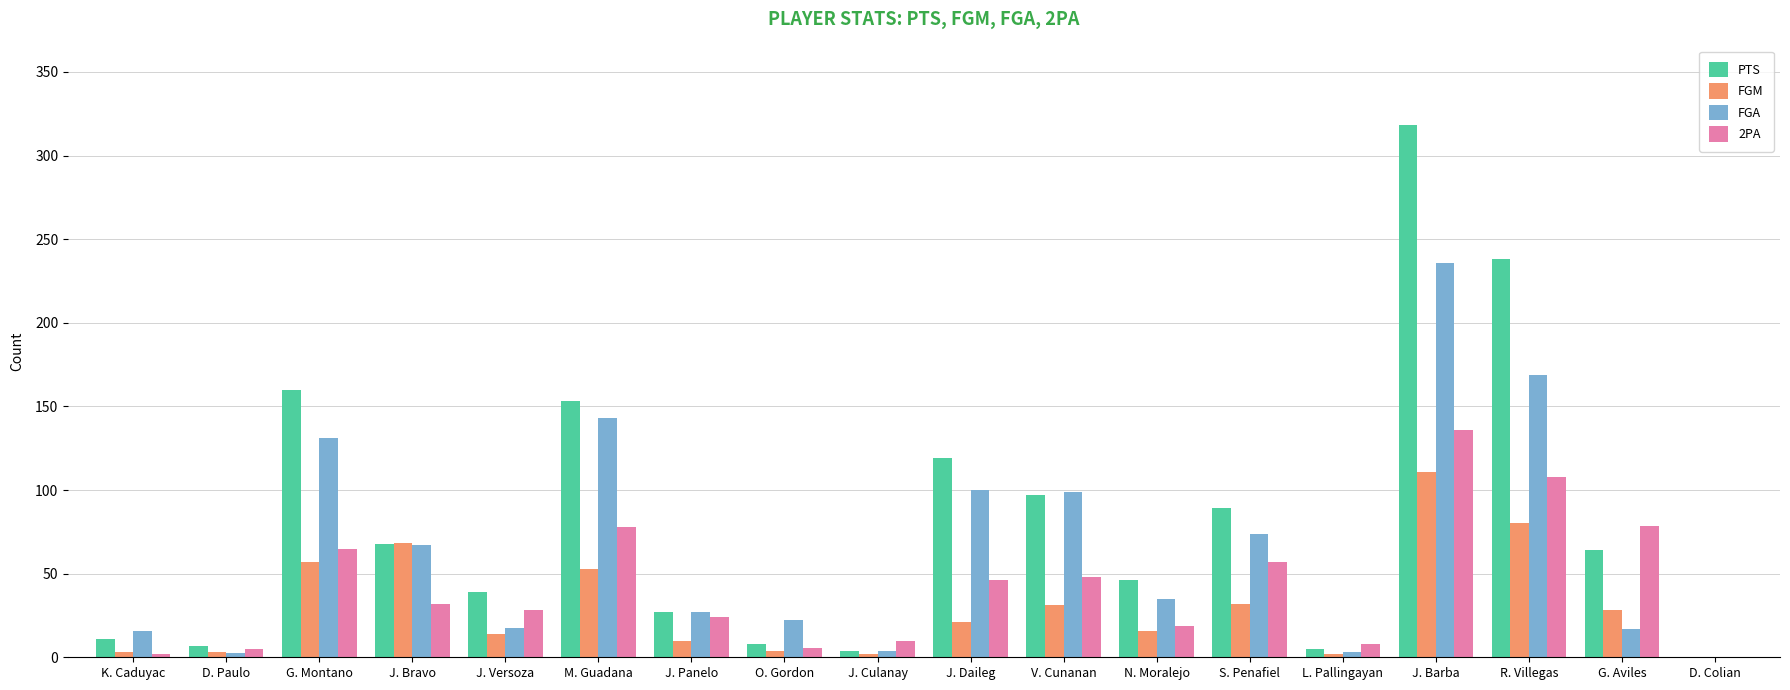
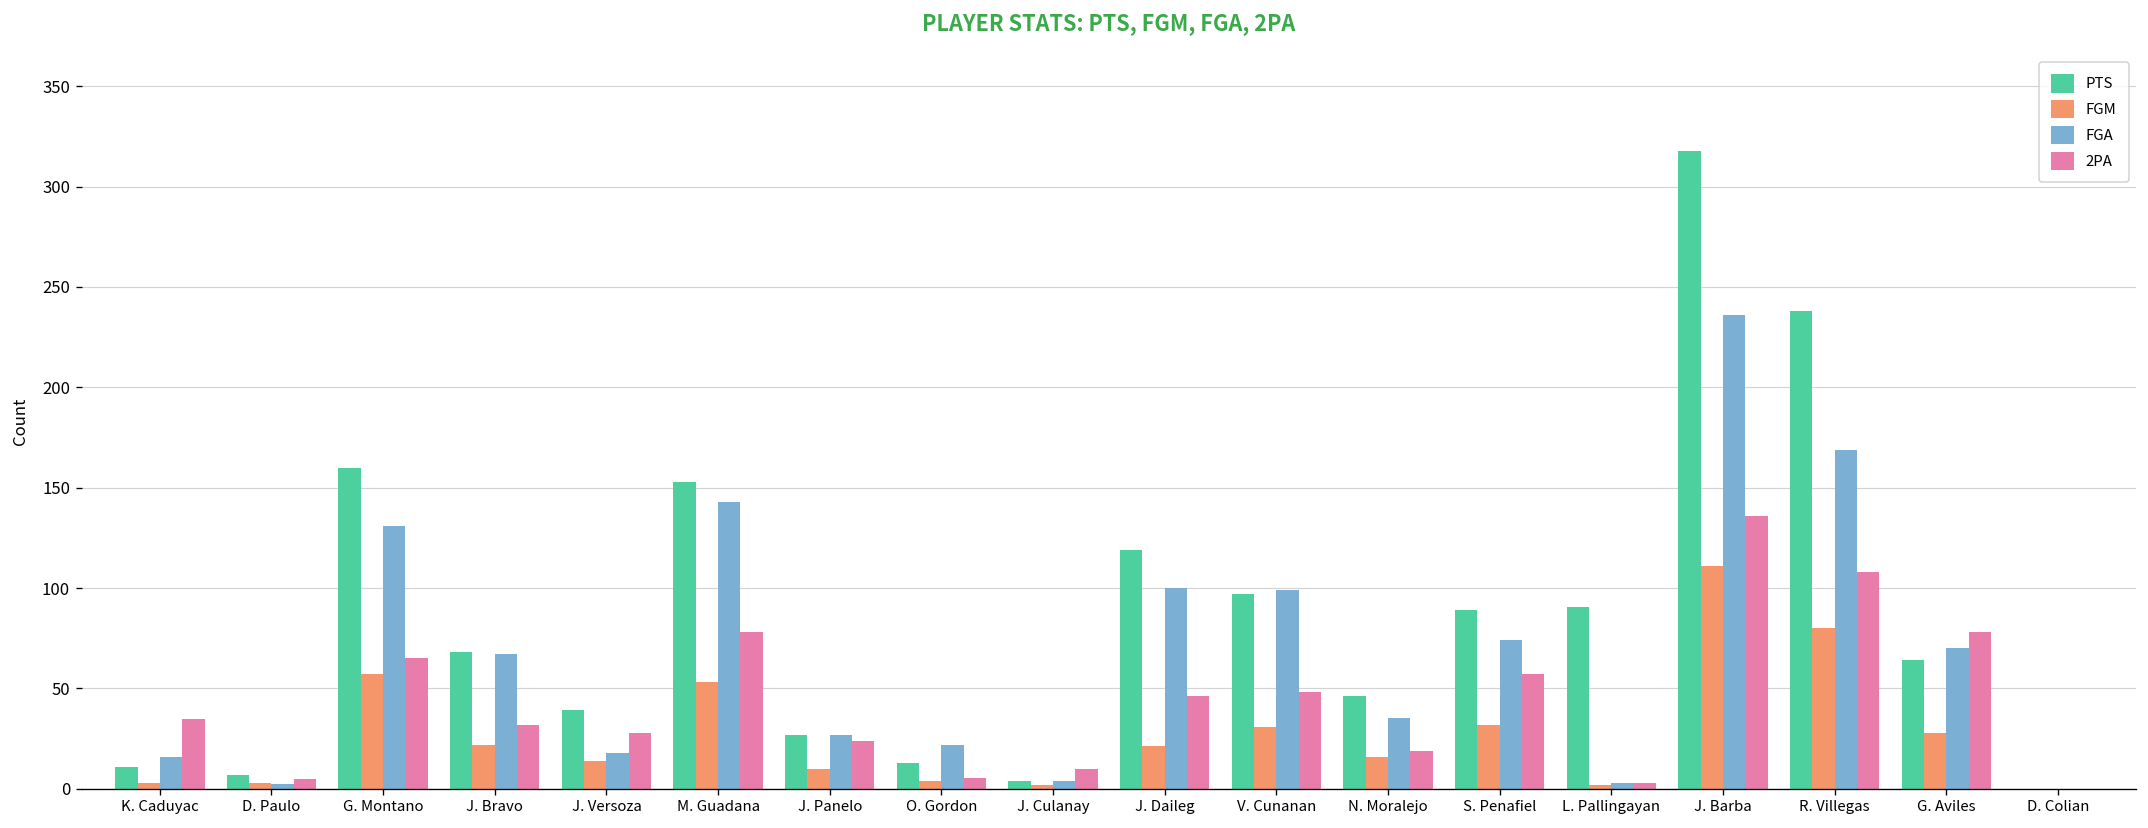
  {
    "PTS": {
      "K. Caduyac": 11,
      "D. Paulo": 7,
      "G. Montano": 160,
      "J. Bravo": 68,
      "J. Versoza": 39,
      "M. Guadana": 153,
      "J. Panelo": 27,
-     "O. Gordon": 8,
+     "O. Gordon": 13,
      "J. Culanay": 4,
      "J. Daileg": 119,
      "V. Cunanan": 97,
      "N. Moralejo": 46,
      "S. Penafiel": 89,
-     "L. Pallingayan": 5,
+     "L. Pallingayan": 90,
      "J. Barba": 318,
      "R. Villegas": 238,
      "G. Aviles": 64,
      "D. Colian": 0
    },
    "FGM": {
      "K. Caduyac": 3,
      "D. Paulo": 3,
      "G. Montano": 57,
-     "J. Bravo": 68,
+     "J. Bravo": 22,
      "J. Versoza": 14,
      "M. Guadana": 53,
      "J. Panelo": 10,
      "O. Gordon": 4,
      "J. Culanay": 2,
      "J. Daileg": 21,
      "V. Cunanan": 31,
      "N. Moralejo": 16,
      "S. Penafiel": 32,
      "L. Pallingayan": 2,
      "J. Barba": 111,
      "R. Villegas": 80,
      "G. Aviles": 28,
      "D. Colian": 0
    },
    "FGA": {
      "K. Caduyac": 16,
      "D. Paulo": 2,
      "G. Montano": 131,
      "J. Bravo": 67,
      "J. Versoza": 18,
      "M. Guadana": 143,
      "J. Panelo": 27,
      "O. Gordon": 22,
      "J. Culanay": 4,
      "J. Daileg": 100,
      "V. Cunanan": 99,
      "N. Moralejo": 35,
      "S. Penafiel": 74,
      "L. Pallingayan": 3,
      "J. Barba": 236,
      "R. Villegas": 169,
-     "G. Aviles": 17,
+     "G. Aviles": 70,
      "D. Colian": 0
    },
    "2PA": {
-     "K. Caduyac": 2,
+     "K. Caduyac": 35,
      "D. Paulo": 5,
      "G. Montano": 65,
      "J. Bravo": 32,
      "J. Versoza": 28,
      "M. Guadana": 78,
      "J. Panelo": 24,
      "O. Gordon": 5,
      "J. Culanay": 10,
      "J. Daileg": 46,
      "V. Cunanan": 48,
      "N. Moralejo": 19,
      "S. Penafiel": 57,
-     "L. Pallingayan": 8,
+     "L. Pallingayan": 3,
      "J. Barba": 136,
      "R. Villegas": 108,
      "G. Aviles": 78,
      "D. Colian": 0
    }
  }
